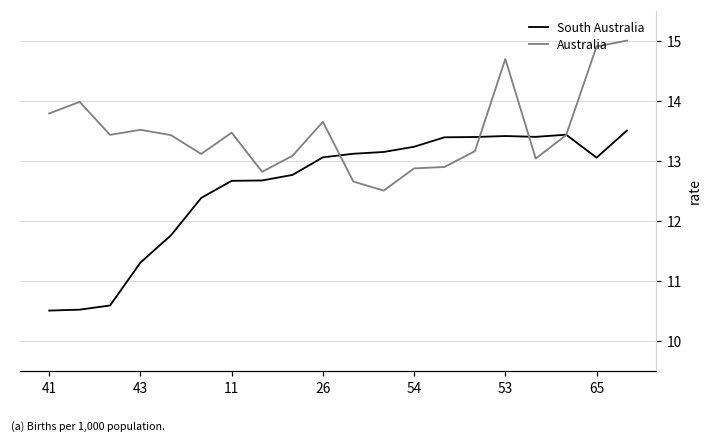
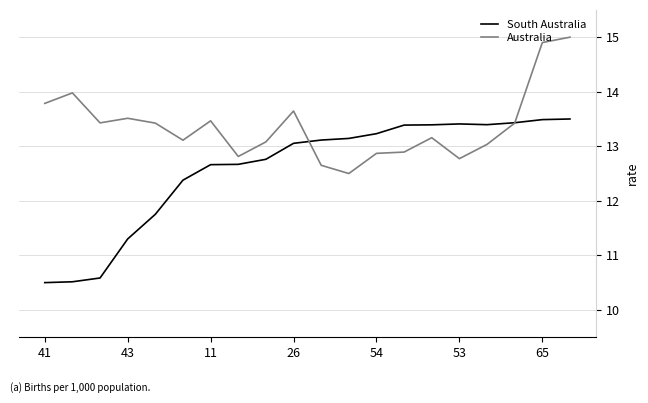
  {
    "South Australia": {
      "41": 10.5,
      "43": 11.3,
      "11": 12.7,
      "26": 13.1,
      "54": 13.2,
      "53": 13.4,
-     "65": 13.0
+     "65": 13.5
    },
    "Australia": {
      "41": 13.8,
      "43": 13.5,
      "11": 13.5,
      "26": 13.6,
      "54": 12.9,
-     "53": 14.7,
+     "53": 12.8,
      "65": 14.9
    }
  }
